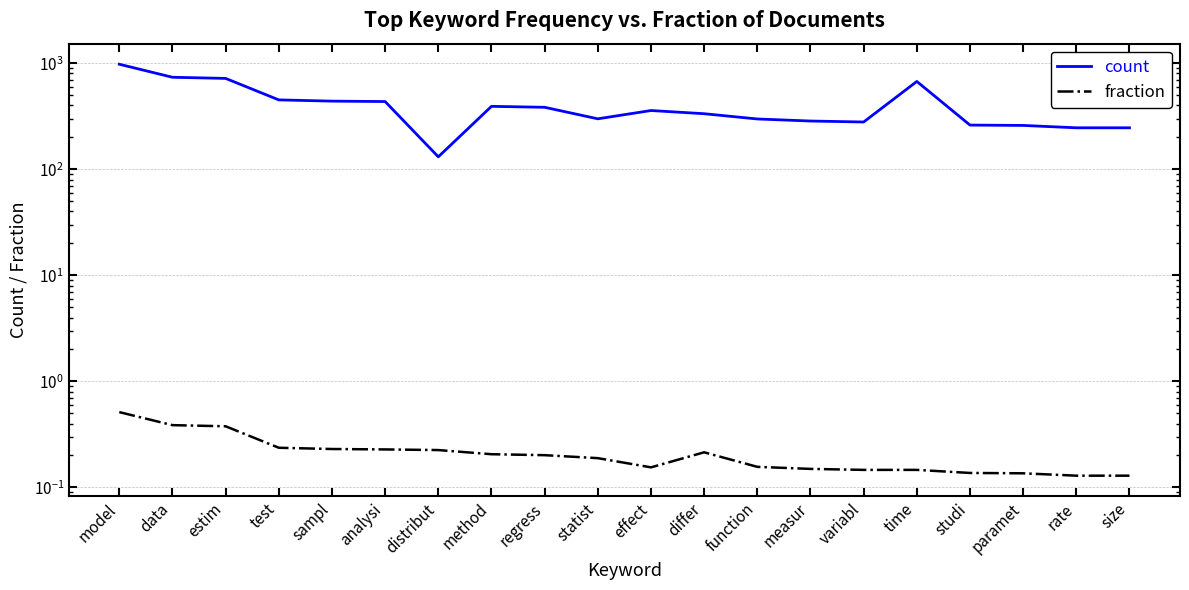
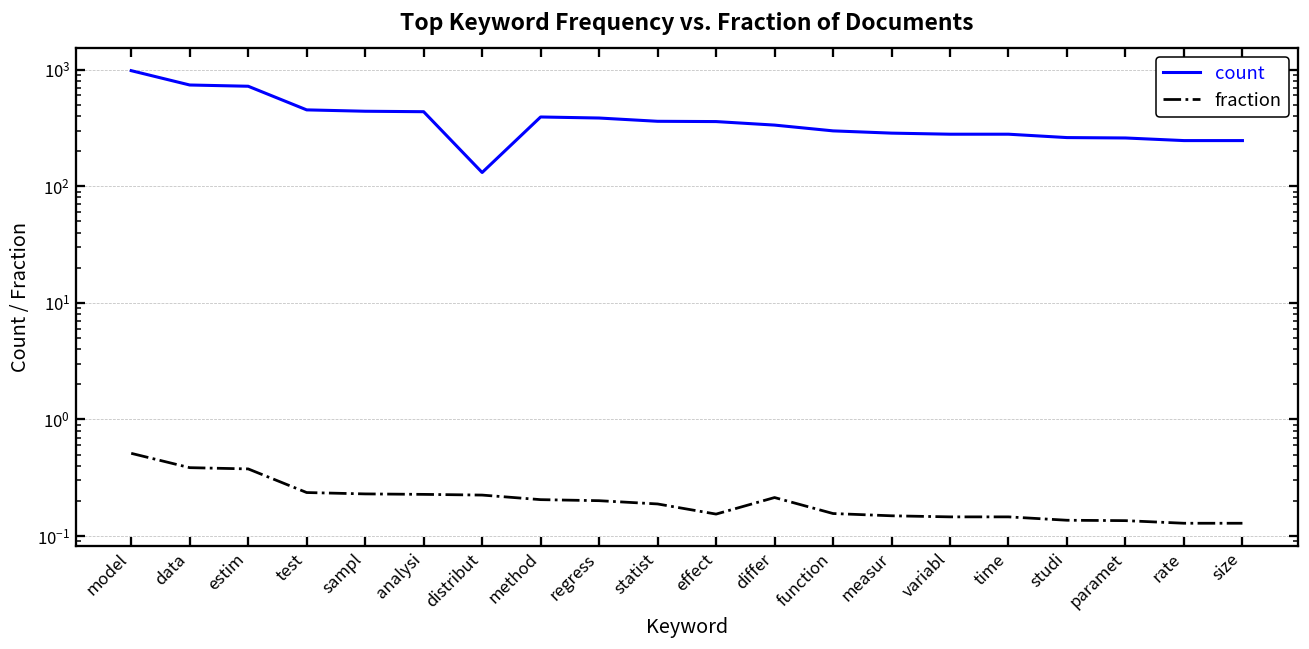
  {
    "count": {
      "model": 1000,
      "data": 700,
      "estim": 700,
      "test": 450,
      "sampl": 440,
      "analysi": 440,
      "distribut": 130,
      "method": 390,
      "regress": 380,
-     "statist": 300,
+     "statist": 360,
      "effect": 360,
      "differ": 330,
      "function": 300,
      "measur": 290,
      "variabl": 280,
-     "time": 700,
+     "time": 280,
      "studi": 260,
      "paramet": 260,
      "rate": 250,
      "size": 250
    },
    "fraction": {
      "model": 0.5,
      "data": 0.39,
      "estim": 0.38,
      "test": 0.24,
      "sampl": 0.23,
      "analysi": 0.23,
      "distribut": 0.22,
      "method": 0.21,
      "regress": 0.20,
      "statist": 0.19,
      "effect": 0.15,
      "differ": 0.21,
      "function": 0.16,
      "measur": 0.15,
      "variabl": 0.15,
      "time": 0.15,
      "studi": 0.14,
      "paramet": 0.14,
      "rate": 0.13,
      "size": 0.13
    }
  }
